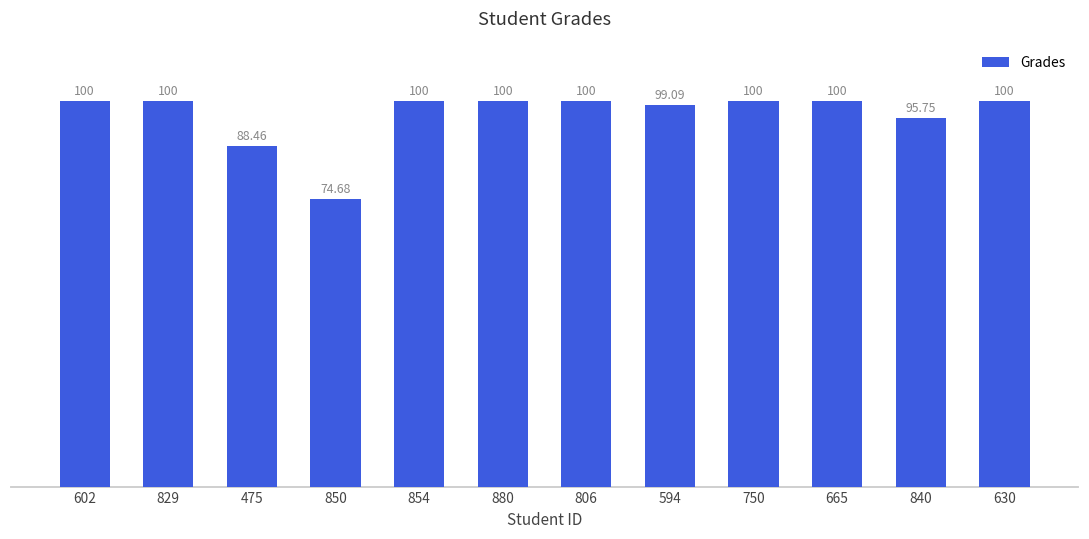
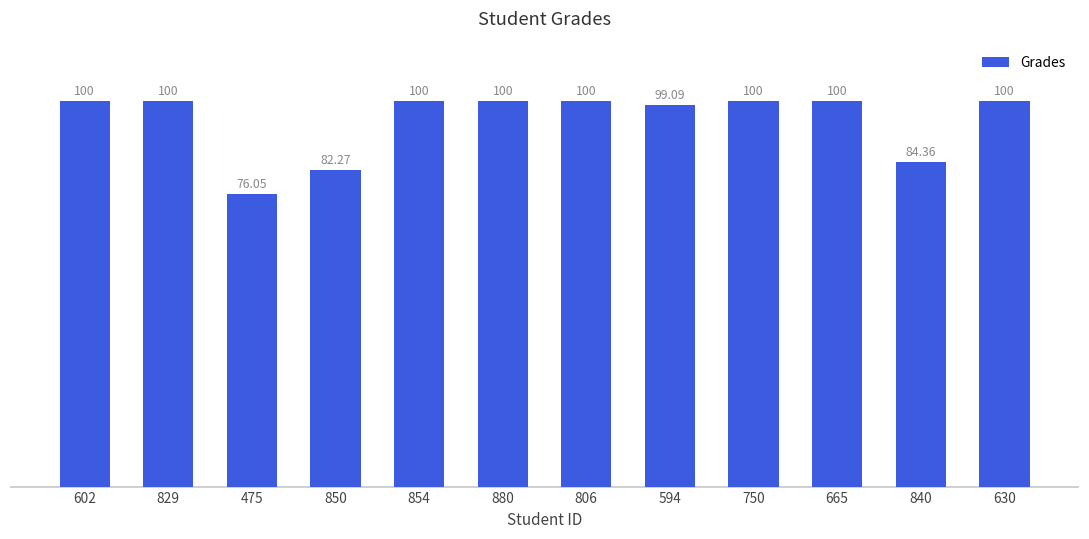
  {
    "602": 100,
    "829": 100,
-   "475": 88.46,
-   "850": 74.68,
+   "475": 76.05,
+   "850": 82.27,
    "854": 100,
    "880": 100,
    "806": 100,
    "594": 99.09,
    "750": 100,
    "665": 100,
-   "840": 95.75,
+   "840": 84.36,
    "630": 100
  }
